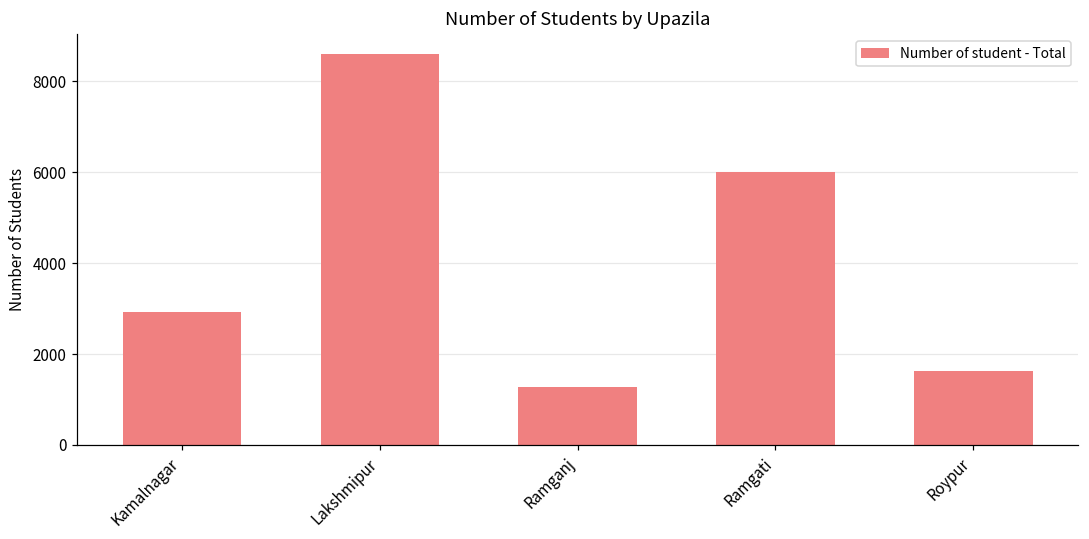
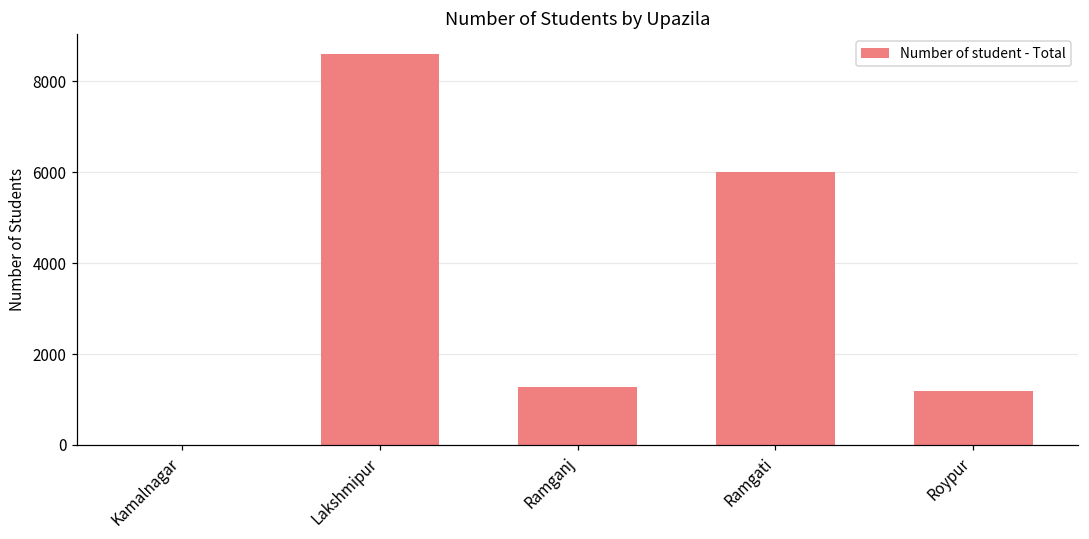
  {
-   "Kamalnagar": 2900,
+   "Kamalnagar": 0,
    "Lakshmipur": 8600,
    "Ramganj": 1300,
    "Ramgati": 6000,
-   "Roypur": 1600
+   "Roypur": 1200
  }
